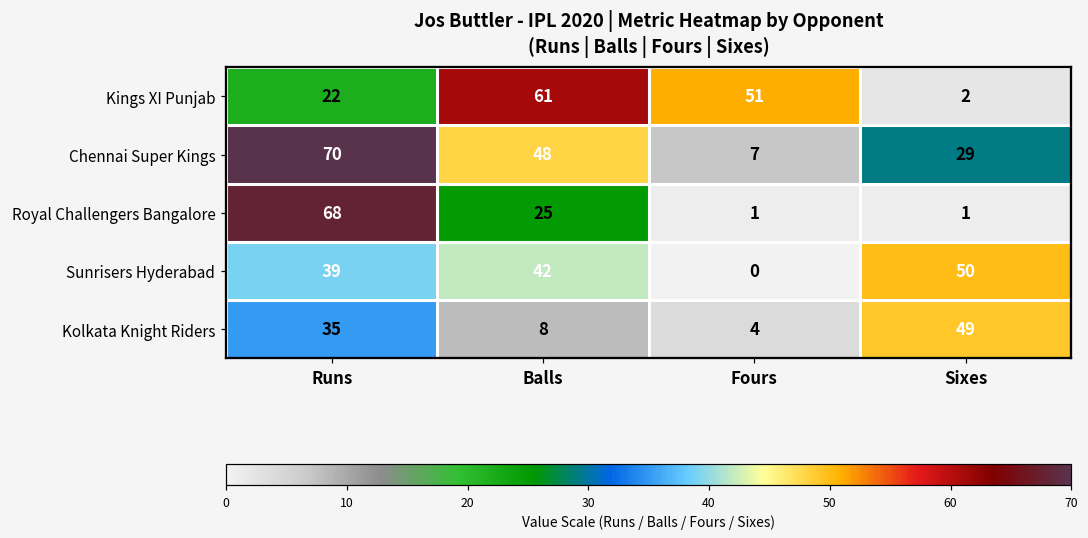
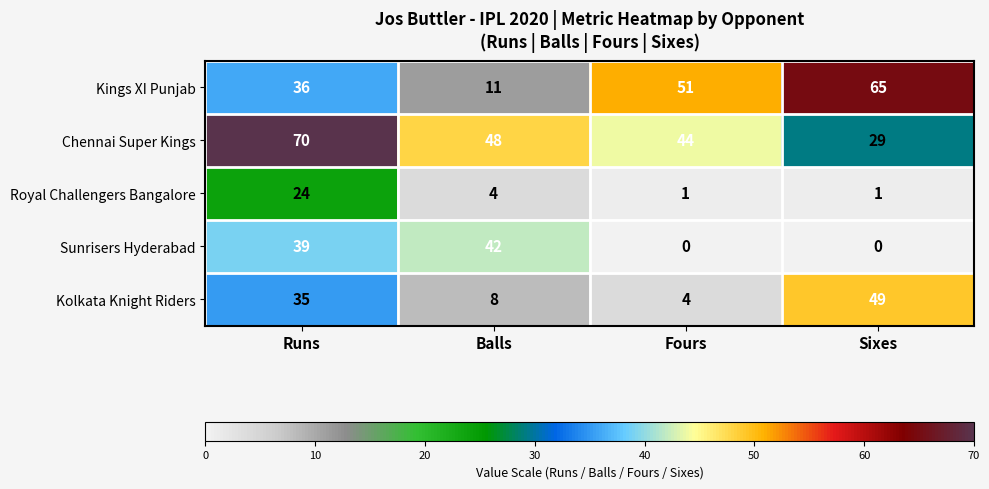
  {
    "Kings XI Punjab": {
-     "Runs": 22,
-     "Balls": 61,
+     "Runs": 36,
+     "Balls": 11,
      "Fours": 51,
-     "Sixes": 2
+     "Sixes": 65
    },
    "Chennai Super Kings": {
      "Runs": 70,
      "Balls": 48,
-     "Fours": 7,
+     "Fours": 44,
      "Sixes": 29
    },
    "Royal Challengers Bangalore": {
-     "Runs": 68,
-     "Balls": 25,
+     "Runs": 24,
+     "Balls": 4,
      "Fours": 1,
      "Sixes": 1
    },
    "Sunrisers Hyderabad": {
      "Runs": 39,
      "Balls": 42,
      "Fours": 0,
-     "Sixes": 50
+     "Sixes": 0
    },
    "Kolkata Knight Riders": {
      "Runs": 35,
      "Balls": 8,
      "Fours": 4,
      "Sixes": 49
    }
  }
